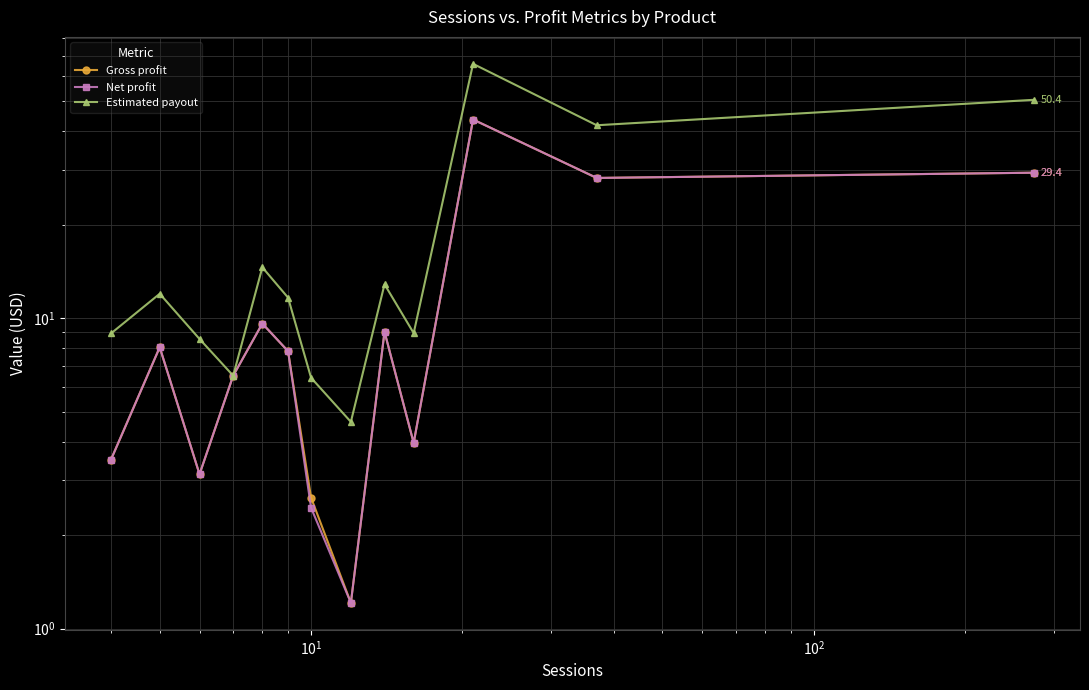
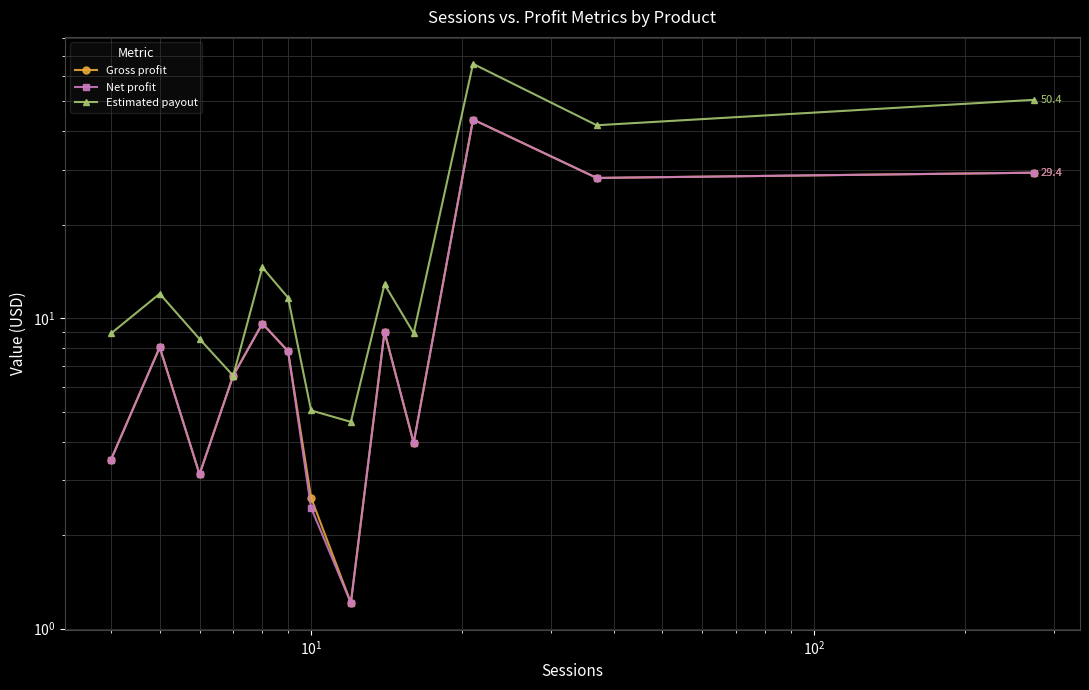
  {
    "Gross profit": {
      "10^1": 2.6
    },
    "Net profit": {
      "10^1": 2.5
    },
    "Estimated payout": {
-     "10^1": 6.4
+     "10^1": 5.0
    }
  }
